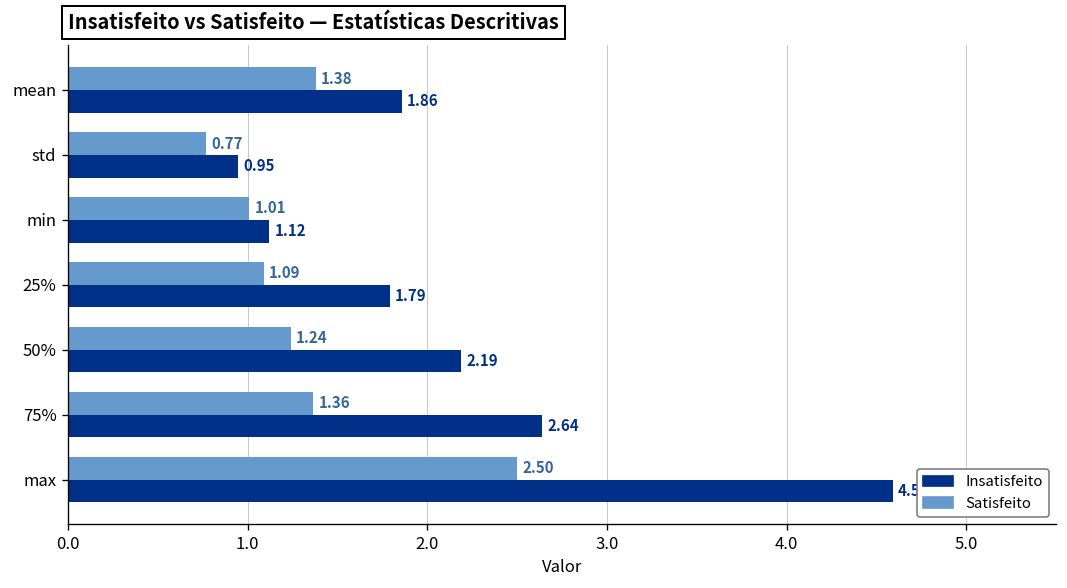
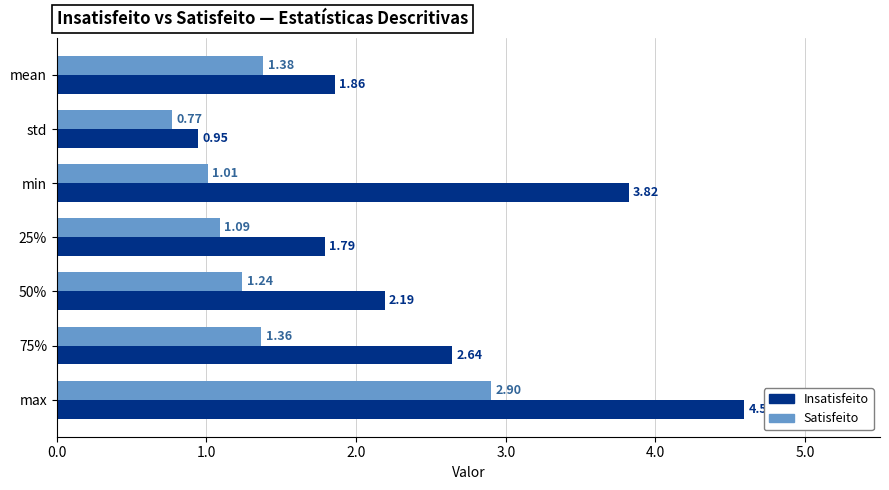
  {
    "Insatisfeito": {
      "mean": 1.86,
      "std": 0.95,
-     "min": 1.12,
+     "min": 3.82,
      "25%": 1.79,
      "50%": 2.19,
      "75%": 2.64
    },
    "Satisfeito": {
      "mean": 1.38,
      "std": 0.77,
      "min": 1.01,
      "25%": 1.09,
      "50%": 1.24,
      "75%": 1.36,
-     "max": 2.50
+     "max": 2.90
    }
  }
